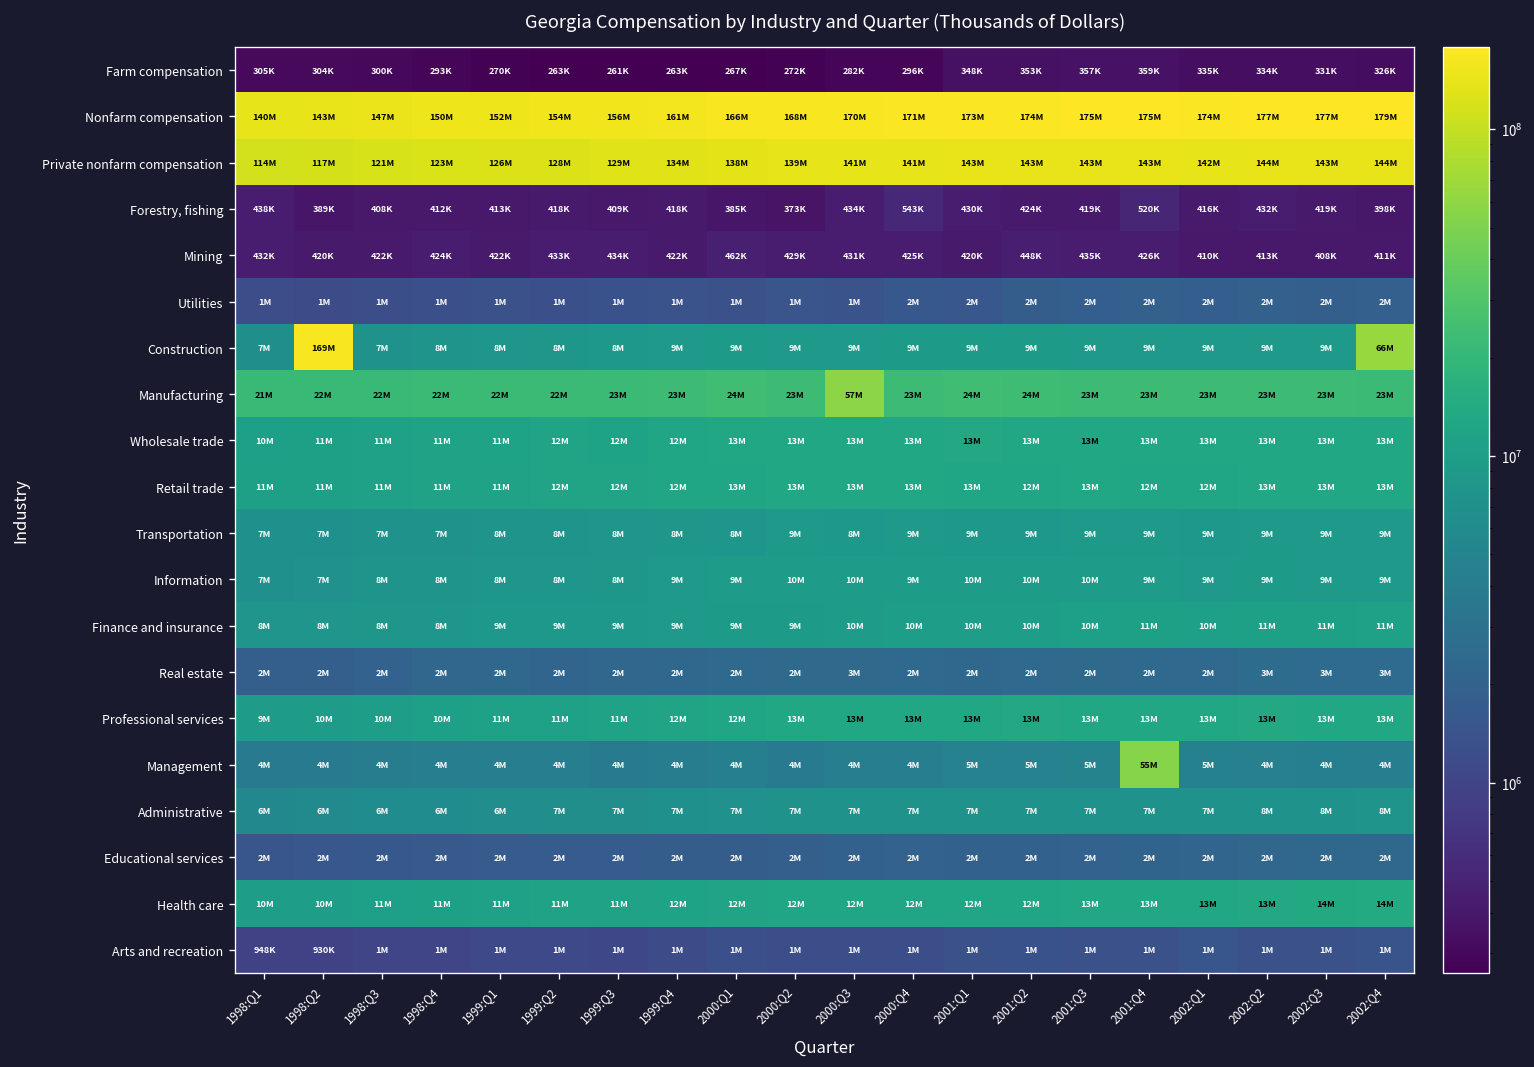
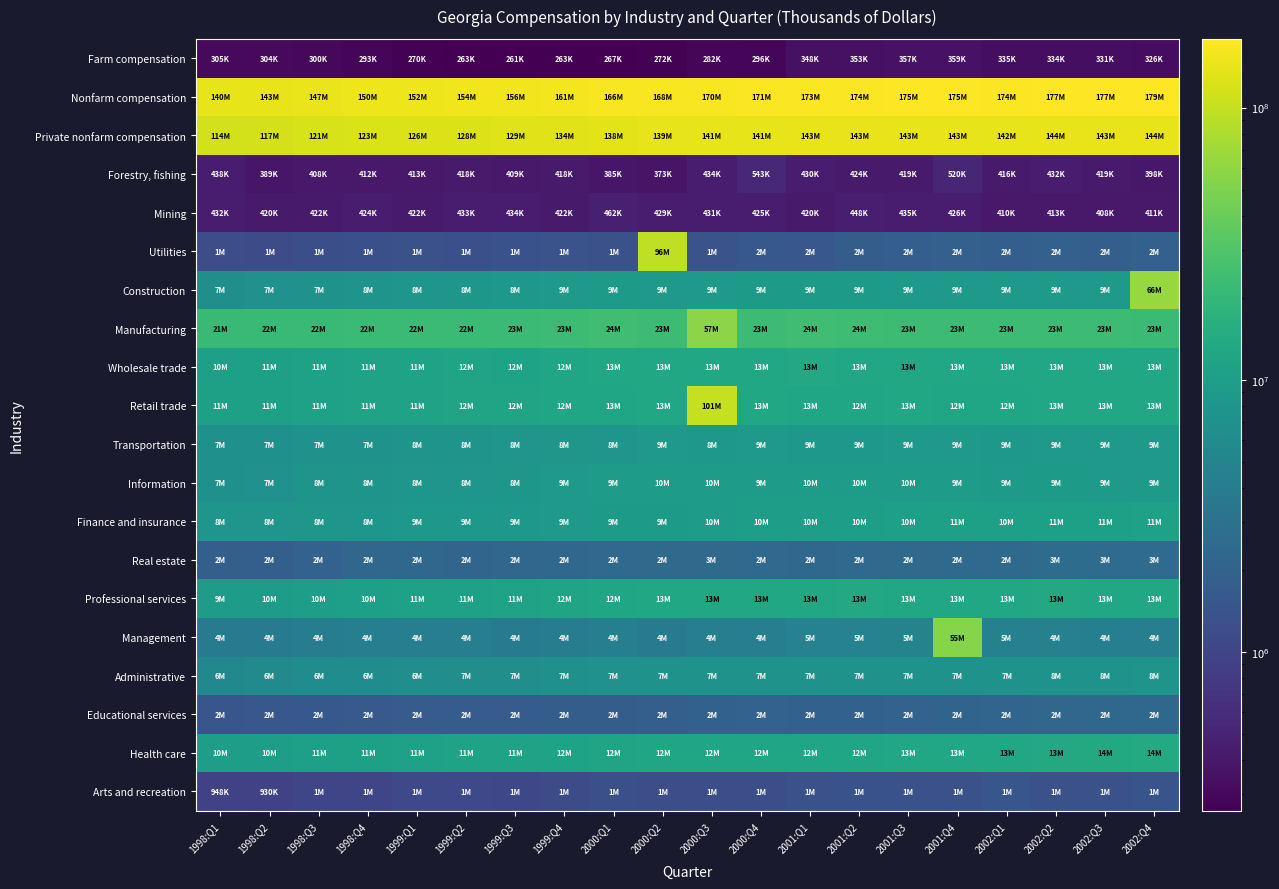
  {
    "Utilities": {
      "1998:Q1": "1M",
      "1998:Q2": "1M",
      "1998:Q3": "1M",
      "1998:Q4": "1M",
      "1999:Q1": "1M",
      "1999:Q2": "1M",
      "1999:Q3": "1M",
      "1999:Q4": "1M",
      "2000:Q1": "1M",
-     "2000:Q2": "1M",
+     "2000:Q2": "96M",
      "2000:Q3": "1M",
      "2000:Q4": "2M",
      "2001:Q1": "2M",
      "2001:Q2": "2M",
      "2001:Q3": "2M",
      "2001:Q4": "2M",
      "2002:Q1": "2M",
      "2002:Q2": "2M",
      "2002:Q3": "2M",
      "2002:Q4": "2M"
    },
    "Construction": {
      "1998:Q1": "7M",
-     "1998:Q2": "169M",
+     "1998:Q2": "7M",
      "1998:Q3": "7M",
      "1998:Q4": "8M",
      "1999:Q1": "8M",
      "1999:Q2": "8M",
      "1999:Q3": "8M",
      "1999:Q4": "9M",
      "2000:Q1": "9M",
      "2000:Q2": "9M",
      "2000:Q3": "9M",
      "2000:Q4": "9M",
      "2001:Q1": "9M",
      "2001:Q2": "9M",
      "2001:Q3": "9M",
      "2001:Q4": "9M",
      "2002:Q1": "9M",
      "2002:Q2": "9M",
      "2002:Q3": "9M",
      "2002:Q4": "66M"
    },
    "Retail trade": {
      "1998:Q1": "11M",
      "1998:Q2": "11M",
      "1998:Q3": "11M",
      "1998:Q4": "11M",
      "1999:Q1": "11M",
      "1999:Q2": "12M",
      "1999:Q3": "12M",
      "1999:Q4": "12M",
      "2000:Q1": "13M",
      "2000:Q2": "13M",
-     "2000:Q3": "13M",
+     "2000:Q3": "101M",
      "2000:Q4": "13M",
      "2001:Q1": "13M",
      "2001:Q2": "12M",
      "2001:Q3": "13M",
      "2001:Q4": "12M",
      "2002:Q1": "12M",
      "2002:Q2": "13M",
      "2002:Q3": "13M",
      "2002:Q4": "13M"
    }
  }
